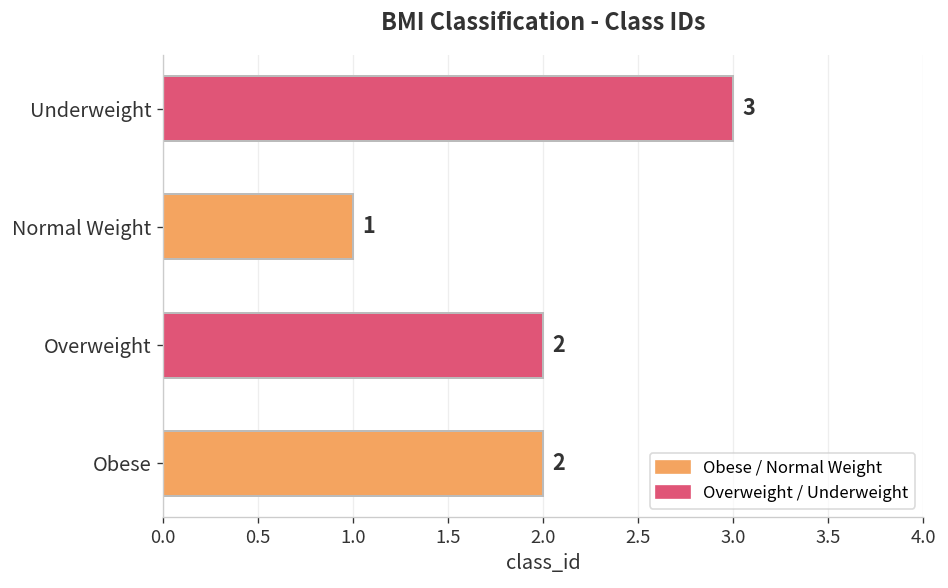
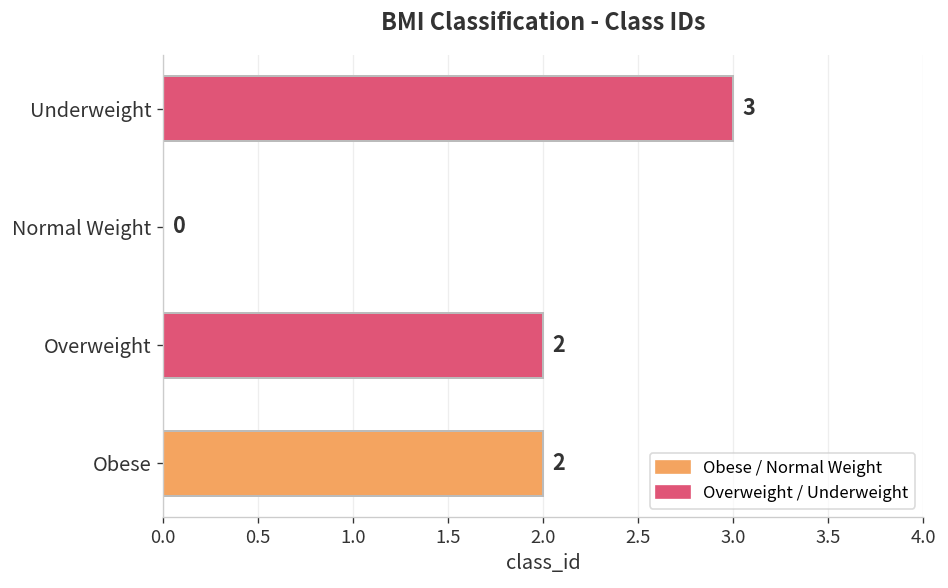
  {
    "Underweight": 3,
-   "Normal Weight": 1,
+   "Normal Weight": 0,
    "Overweight": 2,
    "Obese": 2
  }
